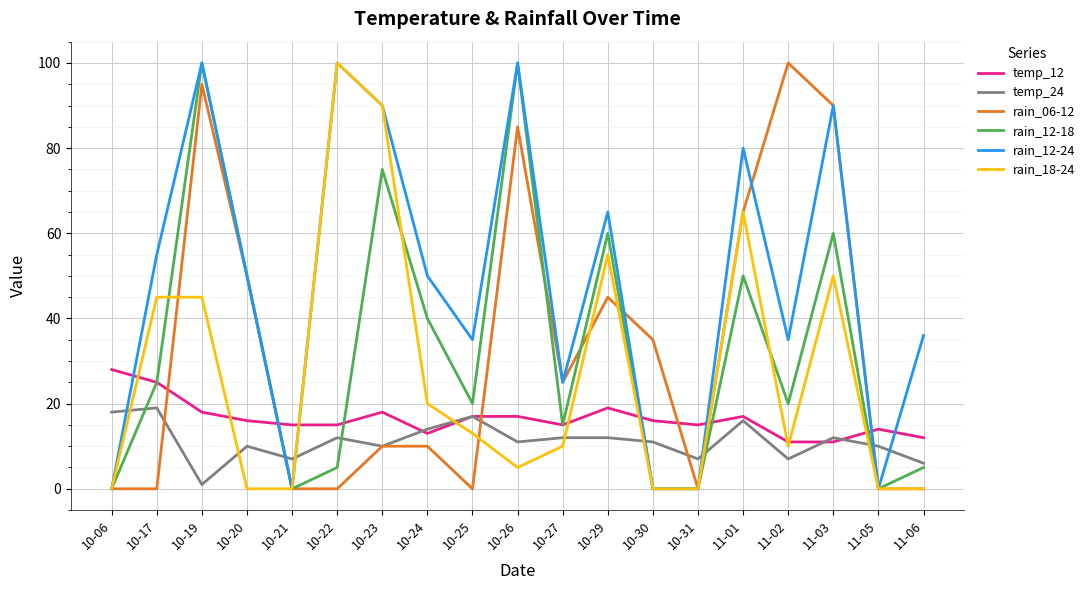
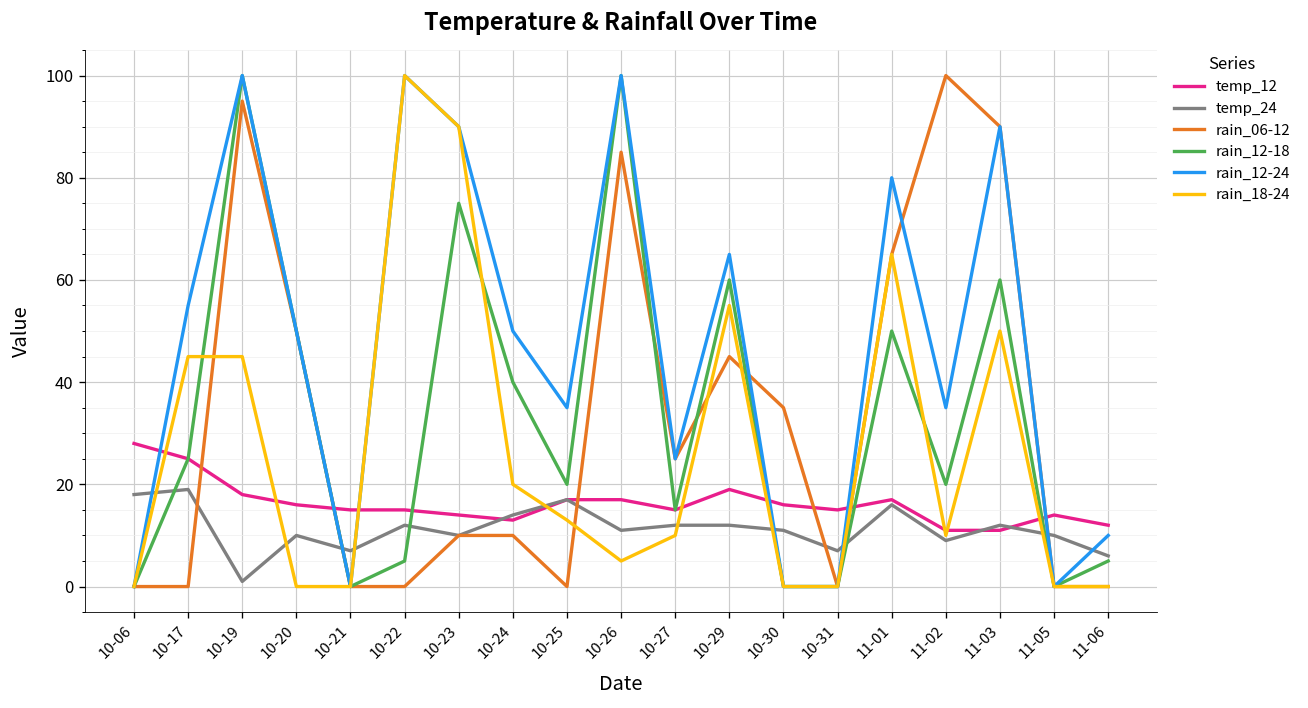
  {
    "temp_12": {
      "10-06": 28,
      "10-19": 18,
      "10-20": 16,
      "10-21": 15,
      "10-22": 15,
-     "10-23": 18,
+     "10-23": 14,
      "10-24": 13,
      "10-26": 17,
      "10-29": 19,
      "10-30": 16,
      "10-31": 15,
      "11-01": 17,
      "11-02": 11,
      "11-03": 11,
      "11-05": 14,
      "11-06": 12
    },
    "temp_24": {
      "10-06": 18,
      "10-17": 19,
      "10-19": 1,
      "10-20": 10,
      "10-21": 7,
      "10-22": 12,
      "10-24": 14,
      "10-26": 11,
      "10-27": 12,
      "10-29": 12,
      "10-30": 11,
      "10-31": 7,
      "11-01": 16,
-     "11-02": 7,
+     "11-02": 9,
      "11-03": 12,
      "11-05": 10,
      "11-06": 6
    },
    "rain_06-12": {
      "10-17": 0,
      "10-19": 95,
      "10-22": 0,
      "10-24": 10,
      "10-25": 0,
      "10-26": 85,
      "10-29": 45,
      "10-30": 35,
      "11-02": 100
    },
    "rain_12-18": {
      "10-22": 5,
      "10-23": 75,
      "10-24": 40,
      "10-25": 20,
      "10-29": 60,
      "11-01": 50,
      "11-02": 20,
      "11-03": 60,
      "11-06": 5
    },
    "rain_12-24": {
      "10-17": 55,
      "10-24": 50,
      "10-25": 35,
      "10-29": 65,
      "11-01": 80,
      "11-02": 35,
-     "11-06": 36
+     "11-06": 10
    },
    "rain_18-24": {
      "10-17": 45,
      "10-19": 45,
      "10-20": 0,
      "10-24": 20,
      "10-25": 13,
      "10-26": 5,
      "10-27": 10,
      "10-29": 55,
      "11-02": 10,
      "11-03": 50
    }
  }
